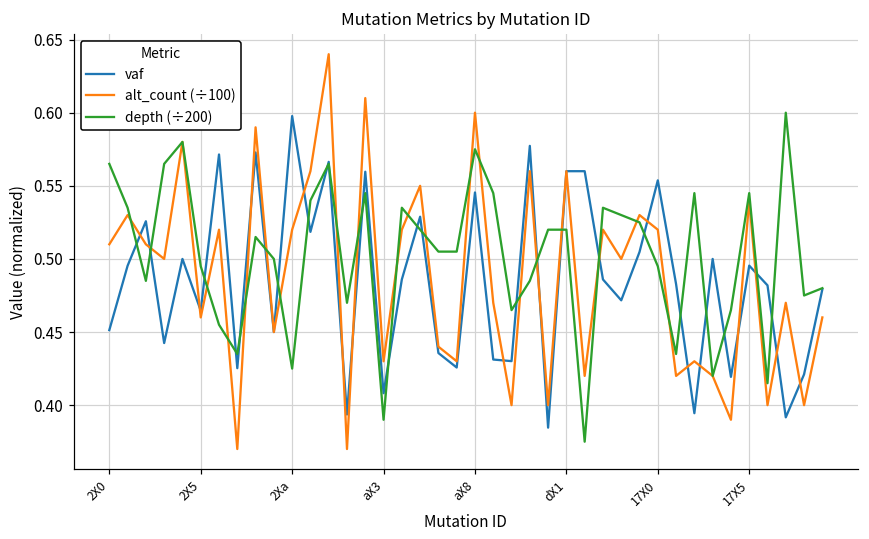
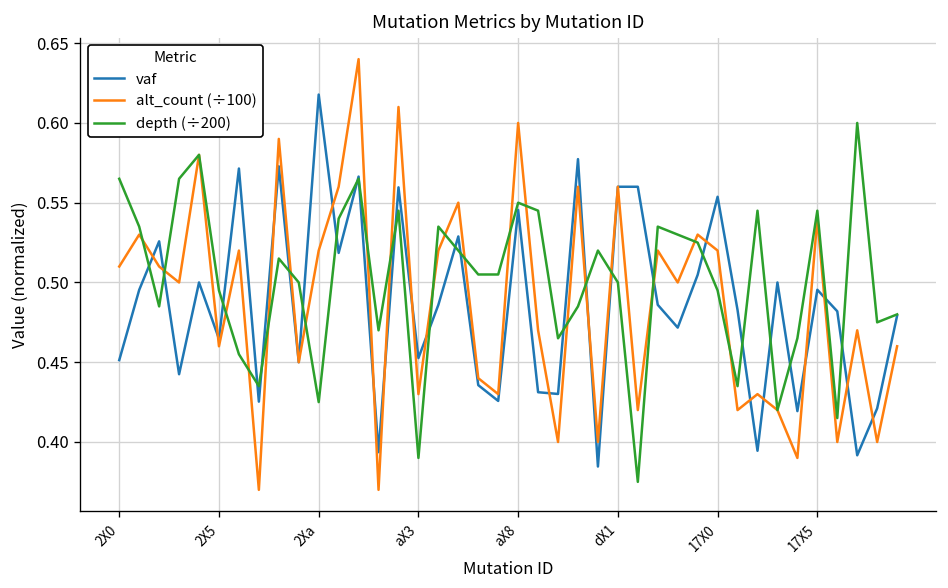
  {
    "vaf": {
      "2X0": 0.451,
      "2X5": 0.465,
-     "2Xa": 0.598,
-     "aX3": 0.408,
+     "2Xa": 0.618,
+     "aX3": 0.453,
      "aX8": 0.545,
      "17X0": 0.554,
      "17X5": 0.495
    },
    "alt_count (÷100)": {
      "2X0": 0.510,
      "2X5": 0.460,
      "2Xa": 0.520,
      "aX3": 0.430,
      "aX8": 0.600,
      "17X0": 0.520,
      "17X5": 0.540
    },
    "depth (÷200)": {
      "2X0": 0.565,
      "2X5": 0.495,
      "2Xa": 0.425,
      "aX3": 0.390,
-     "aX8": 0.575,
-     "dX1": 0.520,
+     "aX8": 0.550,
+     "dX1": 0.500,
      "17X0": 0.495,
      "17X5": 0.545
    }
  }
